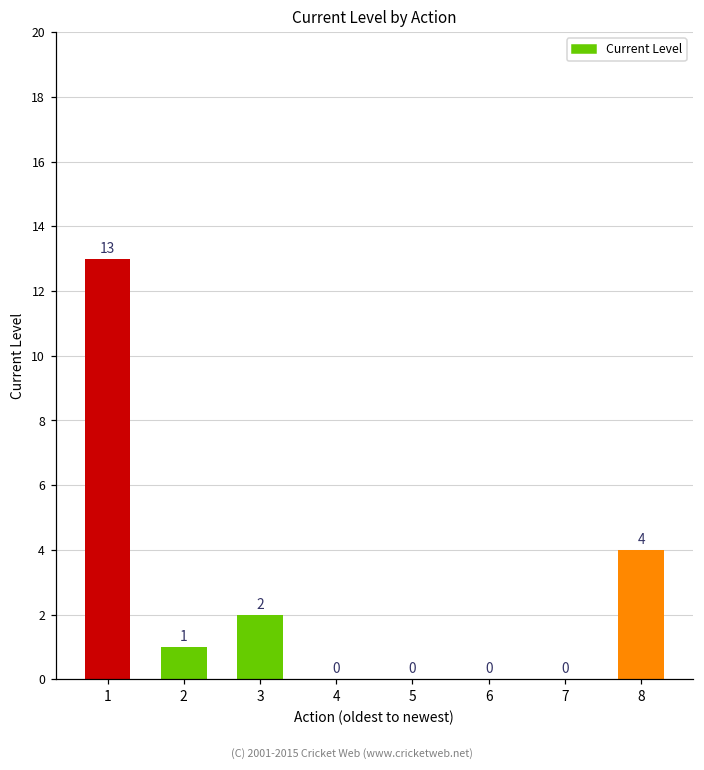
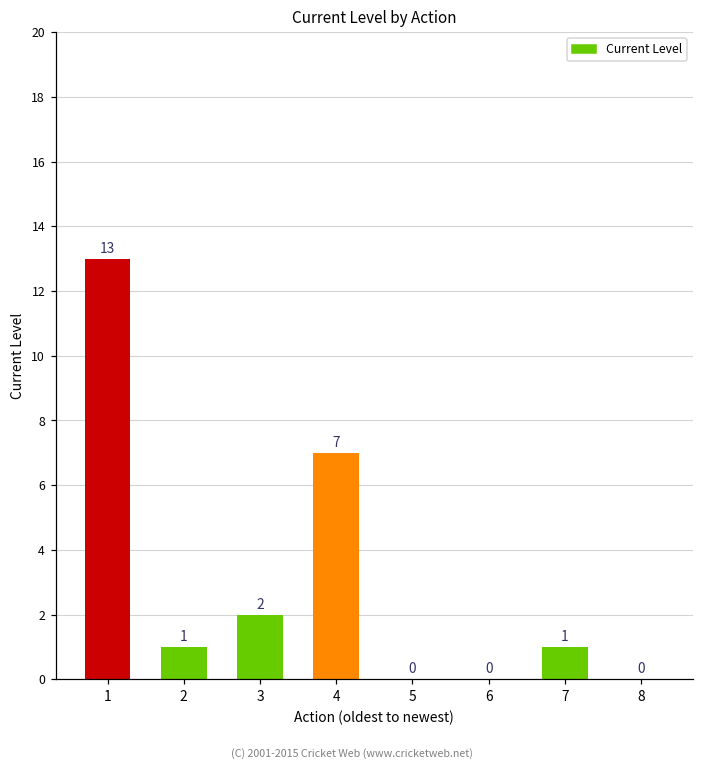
  {
    "1": 13,
    "2": 1,
    "3": 2,
-   "4": 0,
+   "4": 7,
    "5": 0,
    "6": 0,
-   "7": 0,
-   "8": 4
+   "7": 1,
+   "8": 0
  }
